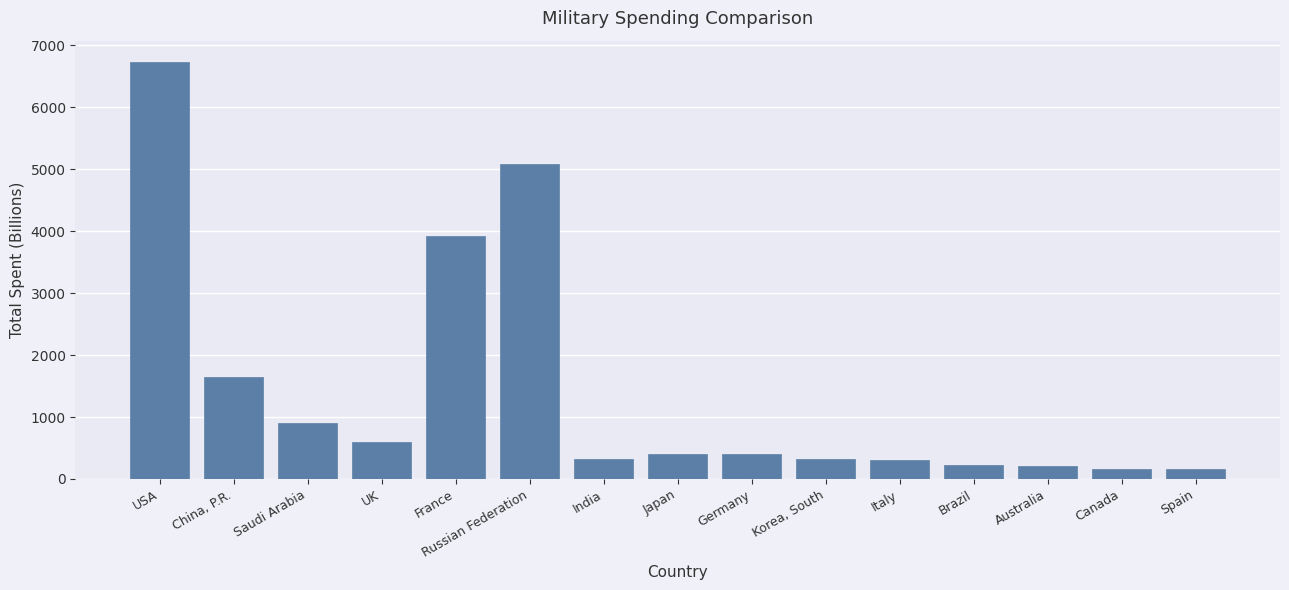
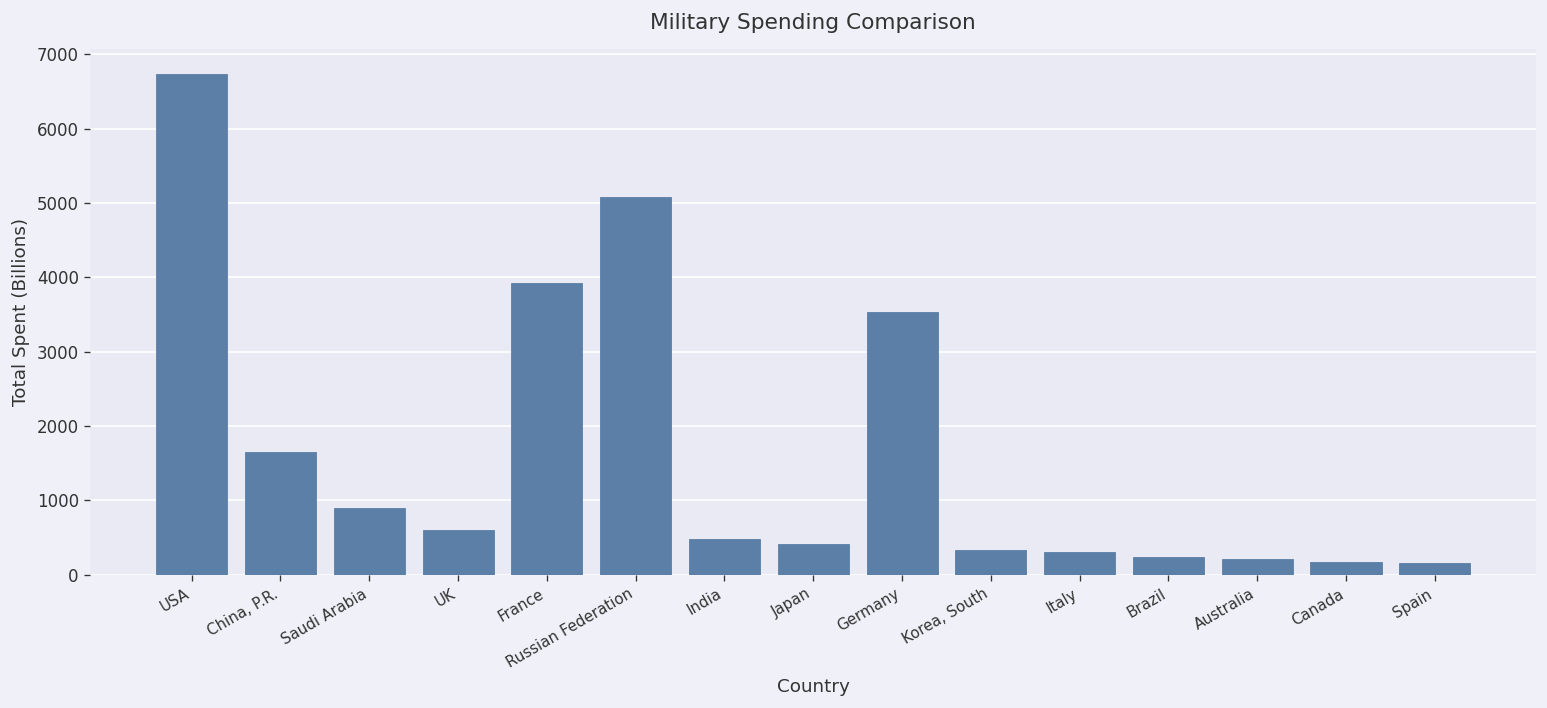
  {
    "USA": 6700,
    "China, P.R.": 1700,
    "Saudi Arabia": 900,
    "UK": 600,
    "France": 3900,
    "Russian Federation": 5100,
-   "India": 300,
+   "India": 500,
    "Japan": 400,
-   "Germany": 400,
+   "Germany": 3500,
    "Korea, South": 300,
    "Italy": 300,
    "Brazil": 200,
    "Australia": 200,
    "Canada": 200,
    "Spain": 200
  }
